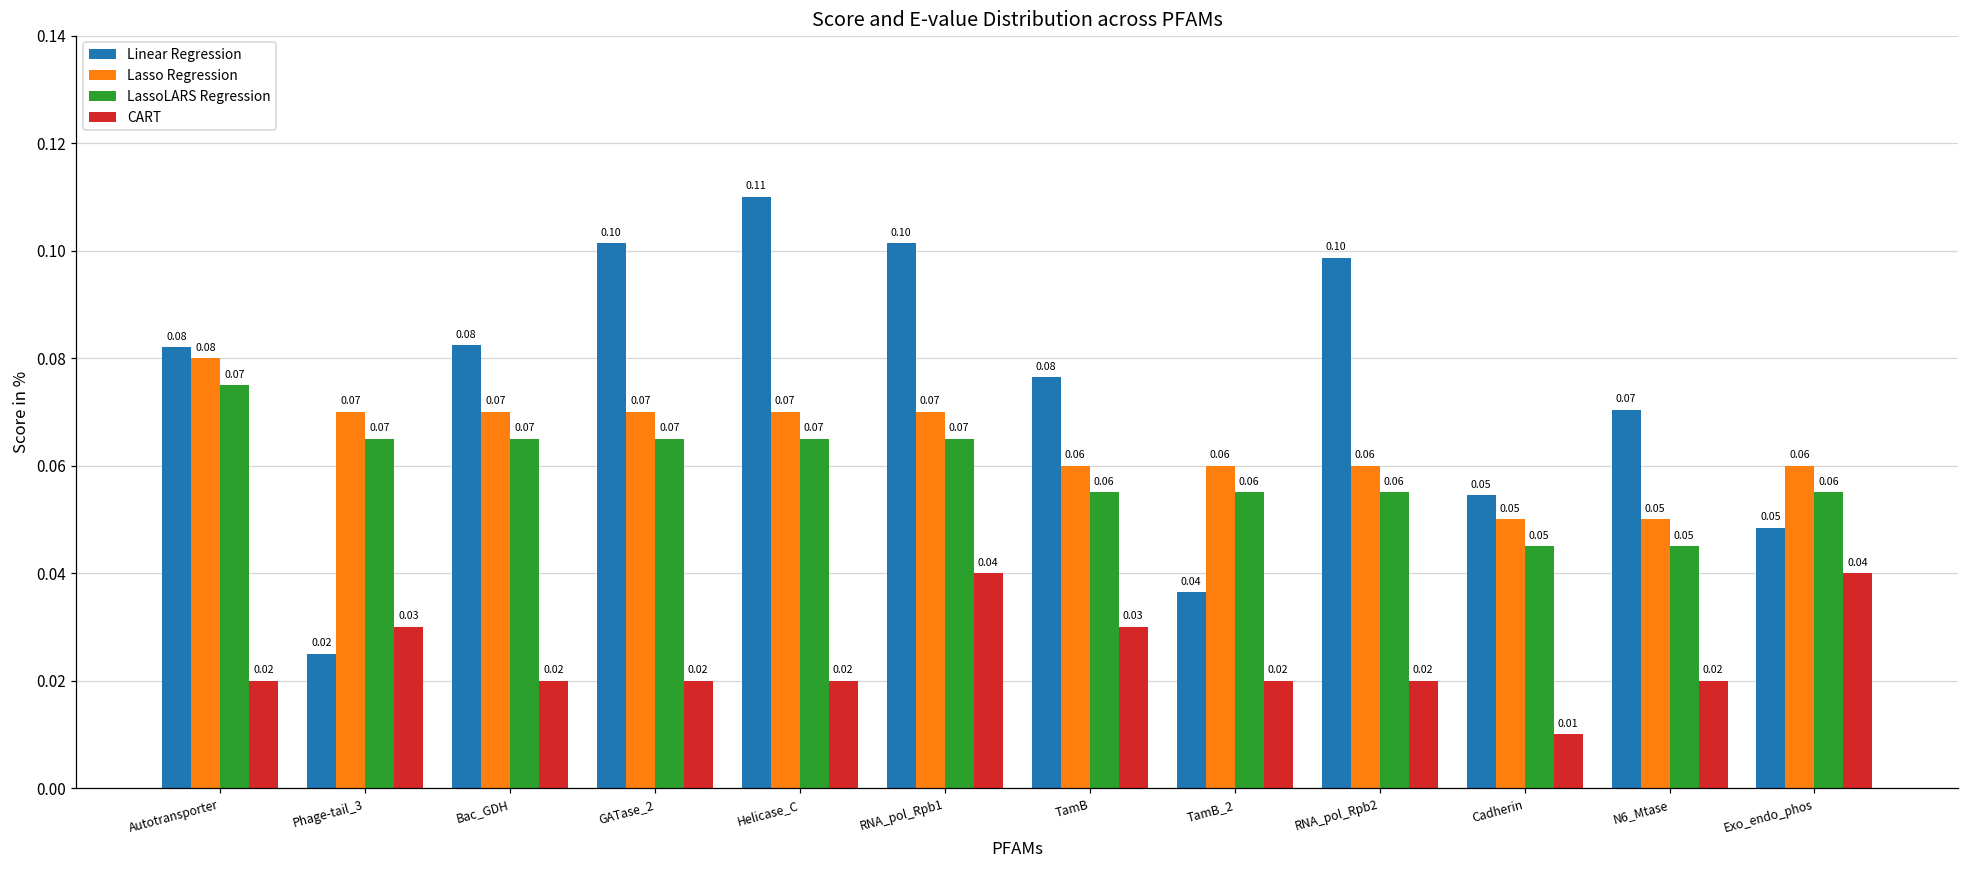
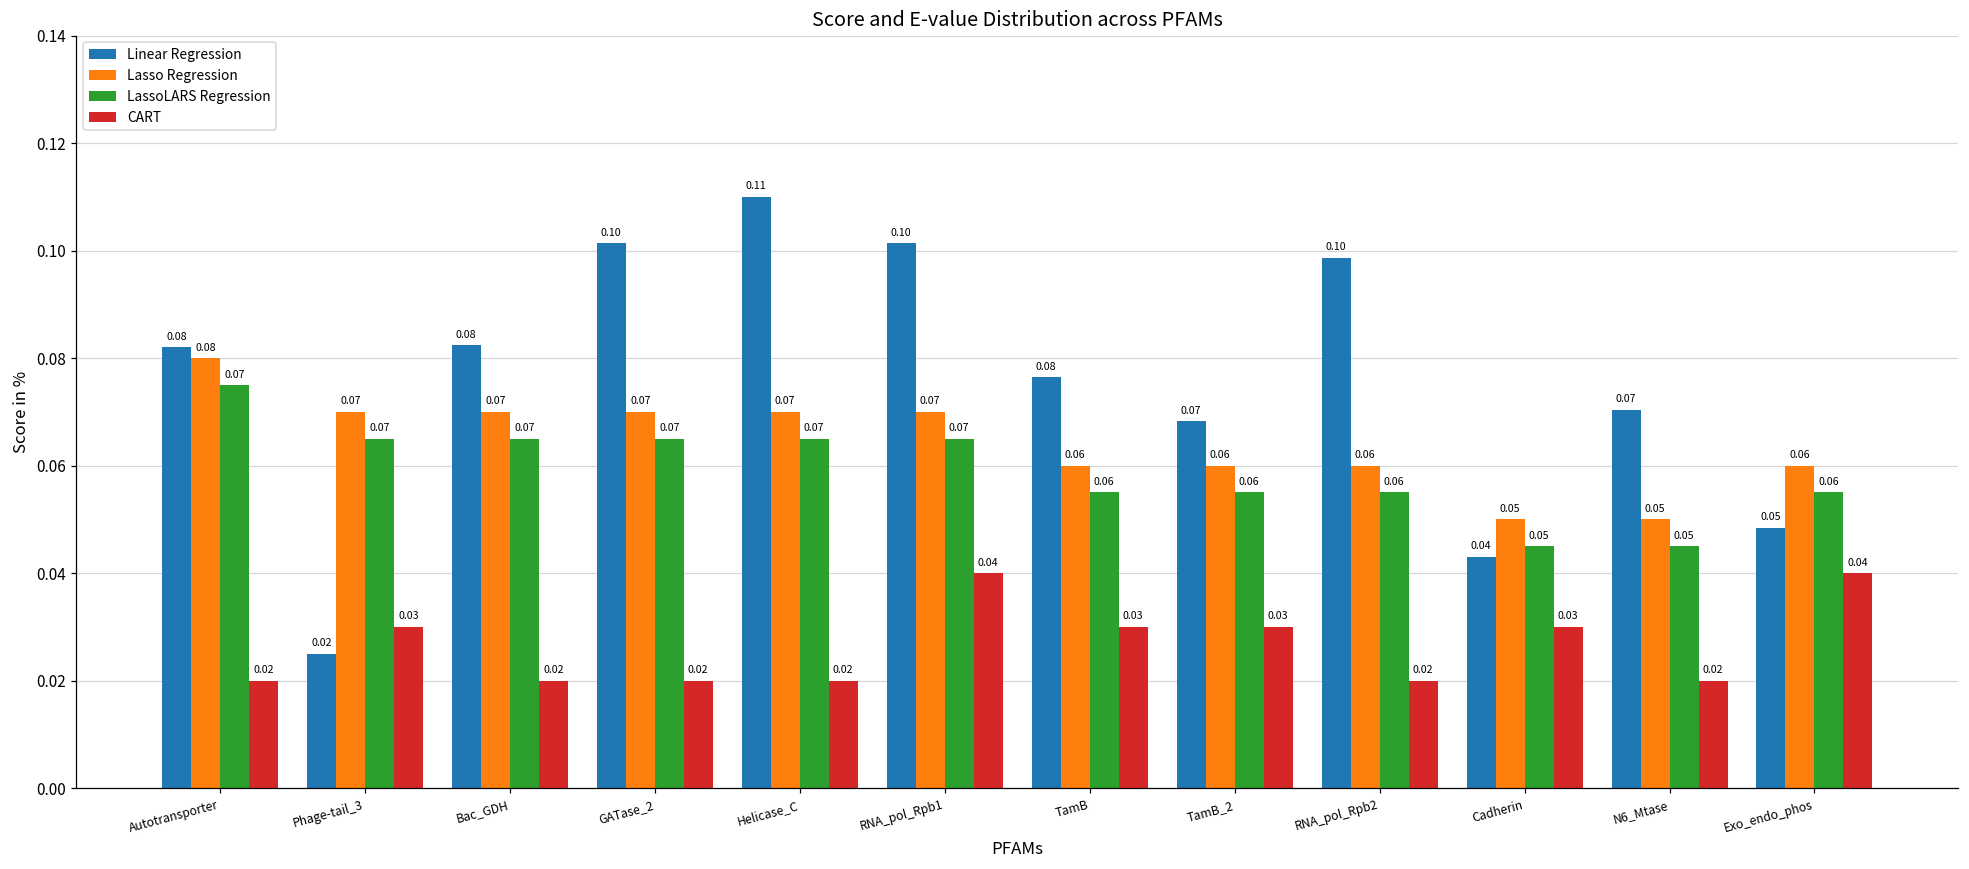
  {
    "Linear Regression": {
      "Autotransporter": 0.08,
      "Phage-tail_3": 0.02,
      "Bac_GDH": 0.08,
      "GATase_2": 0.10,
      "Helicase_C": 0.11,
      "RNA_pol_Rpb1": 0.10,
      "TamB": 0.08,
-     "TamB_2": 0.04,
+     "TamB_2": 0.07,
      "RNA_pol_Rpb2": 0.10,
-     "Cadherin": 0.05,
+     "Cadherin": 0.04,
      "N6_Mtase": 0.07,
      "Exo_endo_phos": 0.05
    },
    "Lasso Regression": {
      "Autotransporter": 0.08,
      "Phage-tail_3": 0.07,
      "Bac_GDH": 0.07,
      "GATase_2": 0.07,
      "Helicase_C": 0.07,
      "RNA_pol_Rpb1": 0.07,
      "TamB": 0.06,
      "TamB_2": 0.06,
      "RNA_pol_Rpb2": 0.06,
      "Cadherin": 0.05,
      "N6_Mtase": 0.05,
      "Exo_endo_phos": 0.06
    },
    "LassoLARS Regression": {
      "Autotransporter": 0.07,
      "Phage-tail_3": 0.07,
      "Bac_GDH": 0.07,
      "GATase_2": 0.07,
      "Helicase_C": 0.07,
      "RNA_pol_Rpb1": 0.07,
      "TamB": 0.06,
      "TamB_2": 0.06,
      "RNA_pol_Rpb2": 0.06,
      "Cadherin": 0.05,
      "N6_Mtase": 0.05,
      "Exo_endo_phos": 0.06
    },
    "CART": {
      "Autotransporter": 0.02,
      "Phage-tail_3": 0.03,
      "Bac_GDH": 0.02,
      "GATase_2": 0.02,
      "Helicase_C": 0.02,
      "RNA_pol_Rpb1": 0.04,
      "TamB": 0.03,
-     "TamB_2": 0.02,
+     "TamB_2": 0.03,
      "RNA_pol_Rpb2": 0.02,
-     "Cadherin": 0.01,
+     "Cadherin": 0.03,
      "N6_Mtase": 0.02,
      "Exo_endo_phos": 0.04
    }
  }
